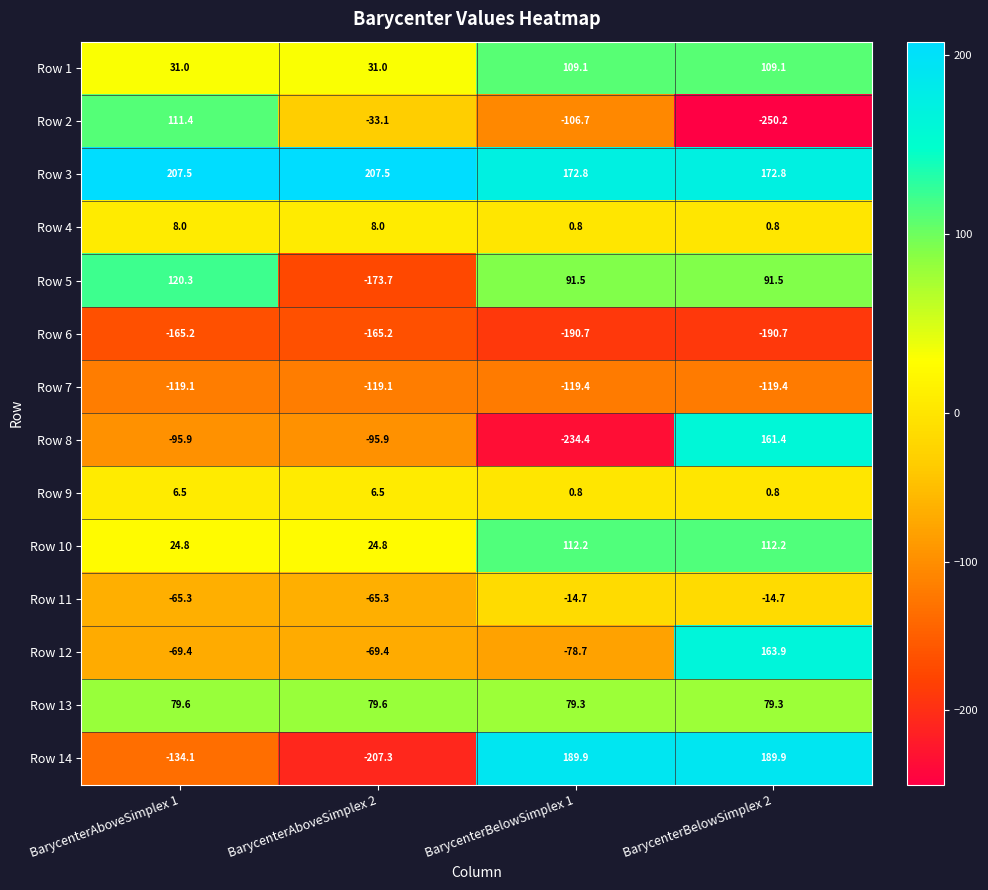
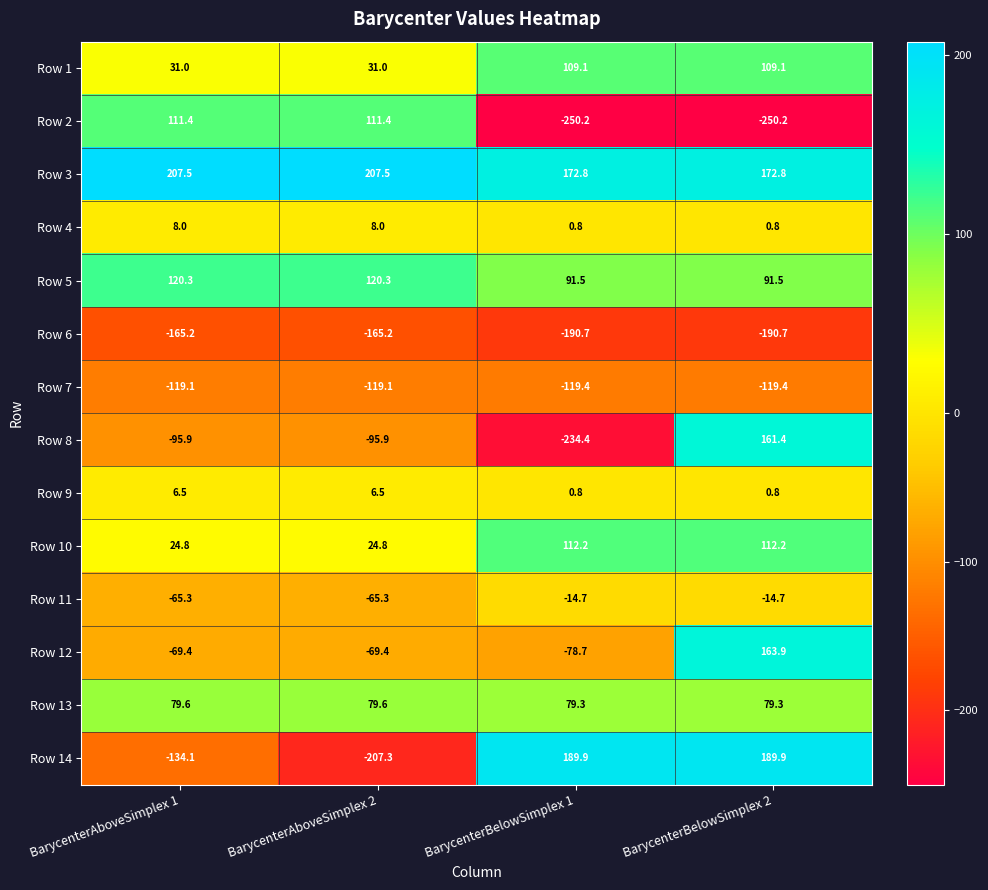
  {
    "Row 1": {
      "BarycenterAboveSimplex 1": 31.0,
      "BarycenterAboveSimplex 2": 31.0,
      "BarycenterBelowSimplex 1": 109.1,
      "BarycenterBelowSimplex 2": 109.1
    },
    "Row 2": {
      "BarycenterAboveSimplex 1": 111.4,
-     "BarycenterAboveSimplex 2": -33.1,
-     "BarycenterBelowSimplex 1": -106.7,
+     "BarycenterAboveSimplex 2": 111.4,
+     "BarycenterBelowSimplex 1": -250.2,
      "BarycenterBelowSimplex 2": -250.2
    },
    "Row 3": {
      "BarycenterAboveSimplex 1": 207.5,
      "BarycenterAboveSimplex 2": 207.5,
      "BarycenterBelowSimplex 1": 172.8,
      "BarycenterBelowSimplex 2": 172.8
    },
    "Row 4": {
      "BarycenterAboveSimplex 1": 8.0,
      "BarycenterAboveSimplex 2": 8.0,
      "BarycenterBelowSimplex 1": 0.8,
      "BarycenterBelowSimplex 2": 0.8
    },
    "Row 5": {
      "BarycenterAboveSimplex 1": 120.3,
-     "BarycenterAboveSimplex 2": -173.7,
+     "BarycenterAboveSimplex 2": 120.3,
      "BarycenterBelowSimplex 1": 91.5,
      "BarycenterBelowSimplex 2": 91.5
    },
    "Row 6": {
      "BarycenterAboveSimplex 1": -165.2,
      "BarycenterAboveSimplex 2": -165.2,
      "BarycenterBelowSimplex 1": -190.7,
      "BarycenterBelowSimplex 2": -190.7
    },
    "Row 7": {
      "BarycenterAboveSimplex 1": -119.1,
      "BarycenterAboveSimplex 2": -119.1,
      "BarycenterBelowSimplex 1": -119.4,
      "BarycenterBelowSimplex 2": -119.4
    },
    "Row 8": {
      "BarycenterAboveSimplex 1": -95.9,
      "BarycenterAboveSimplex 2": -95.9,
      "BarycenterBelowSimplex 1": -234.4,
      "BarycenterBelowSimplex 2": 161.4
    },
    "Row 9": {
      "BarycenterAboveSimplex 1": 6.5,
      "BarycenterAboveSimplex 2": 6.5,
      "BarycenterBelowSimplex 1": 0.8,
      "BarycenterBelowSimplex 2": 0.8
    },
    "Row 10": {
      "BarycenterAboveSimplex 1": 24.8,
      "BarycenterAboveSimplex 2": 24.8,
      "BarycenterBelowSimplex 1": 112.2,
      "BarycenterBelowSimplex 2": 112.2
    },
    "Row 11": {
      "BarycenterAboveSimplex 1": -65.3,
      "BarycenterAboveSimplex 2": -65.3,
      "BarycenterBelowSimplex 1": -14.7,
      "BarycenterBelowSimplex 2": -14.7
    },
    "Row 12": {
      "BarycenterAboveSimplex 1": -69.4,
      "BarycenterAboveSimplex 2": -69.4,
      "BarycenterBelowSimplex 1": -78.7,
      "BarycenterBelowSimplex 2": 163.9
    },
    "Row 13": {
      "BarycenterAboveSimplex 1": 79.6,
      "BarycenterAboveSimplex 2": 79.6,
      "BarycenterBelowSimplex 1": 79.3,
      "BarycenterBelowSimplex 2": 79.3
    },
    "Row 14": {
      "BarycenterAboveSimplex 1": -134.1,
      "BarycenterAboveSimplex 2": -207.3,
      "BarycenterBelowSimplex 1": 189.9,
      "BarycenterBelowSimplex 2": 189.9
    }
  }
